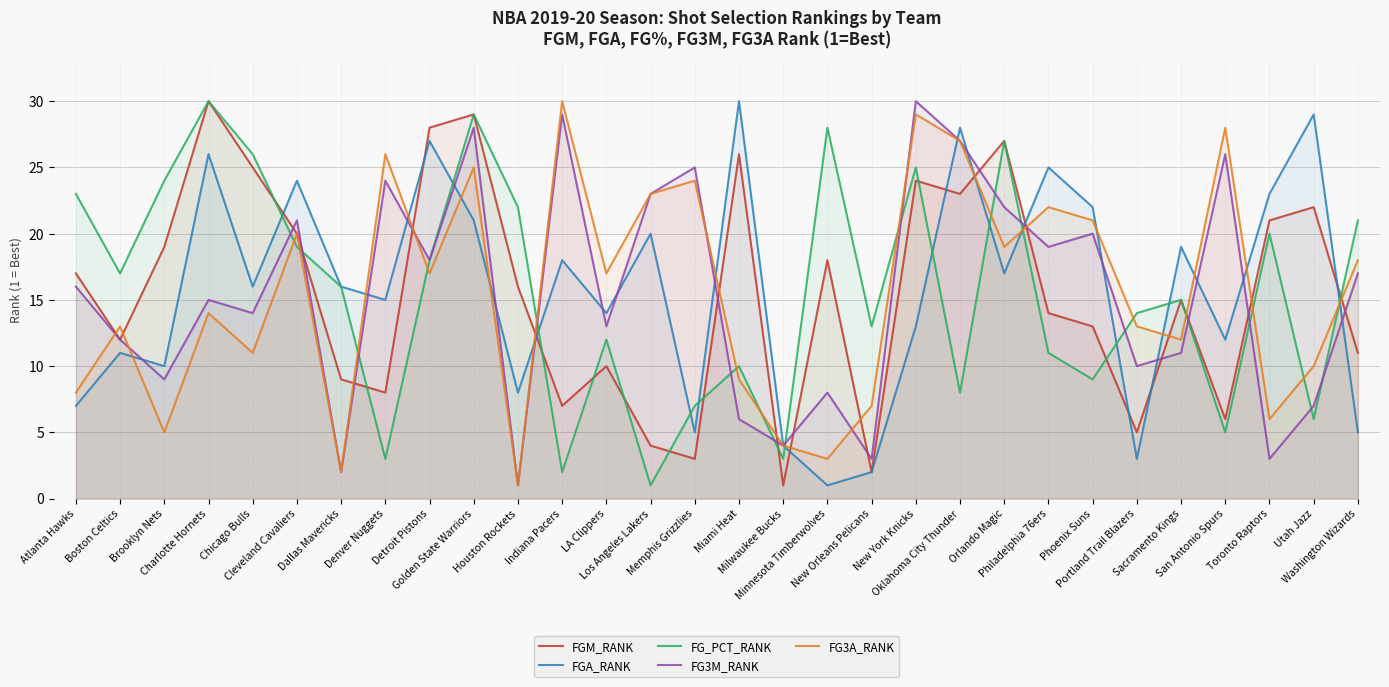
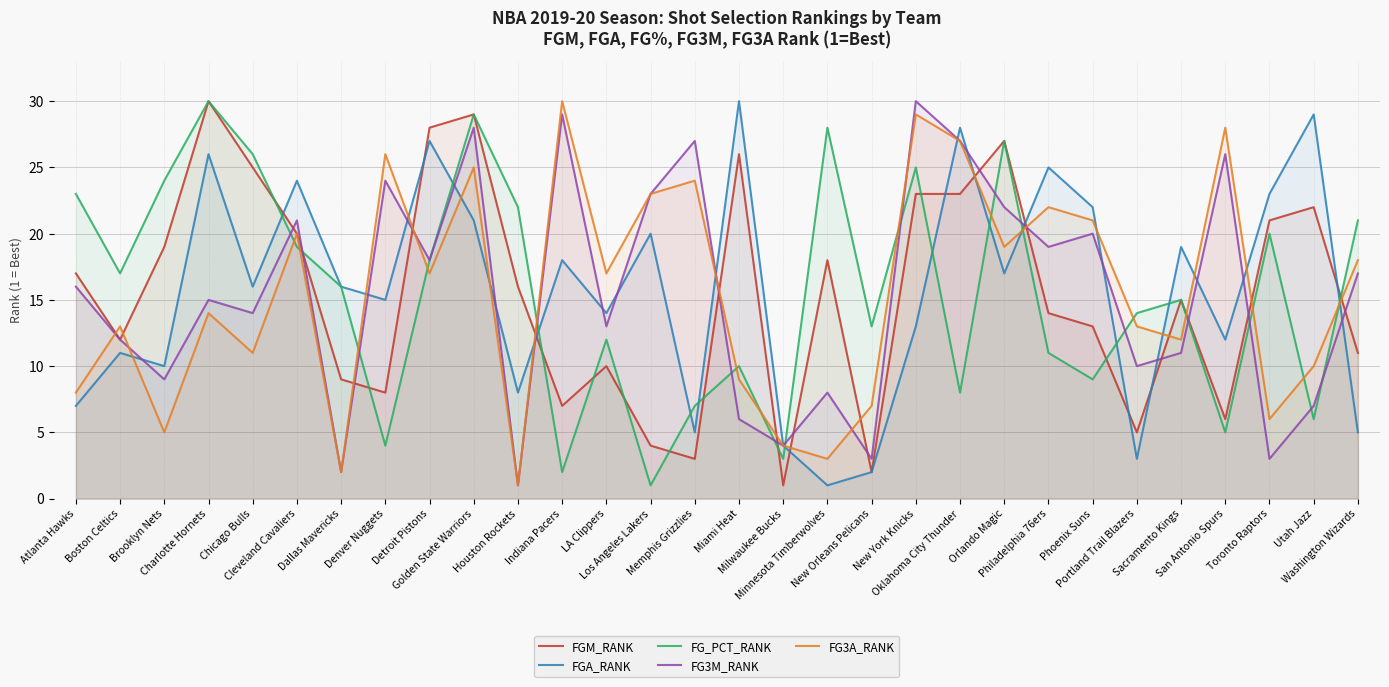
  {
    "FGM_RANK": {
      "Atlanta Hawks": 17,
      "Brooklyn Nets": 19,
      "Chicago Bulls": 25,
      "Dallas Mavericks": 9,
      "Denver Nuggets": 8,
      "Detroit Pistons": 28,
      "Houston Rockets": 16,
      "Indiana Pacers": 7,
      "LA Clippers": 10,
      "Los Angeles Lakers": 4,
      "Memphis Grizzlies": 3,
      "Miami Heat": 26,
      "Milwaukee Bucks": 1,
      "Minnesota Timberwolves": 18,
-     "New York Knicks": 24,
+     "New York Knicks": 23,
      "Oklahoma City Thunder": 23,
      "Philadelphia 76ers": 14,
      "Phoenix Suns": 13,
      "Portland Trail Blazers": 5,
      "San Antonio Spurs": 6,
      "Toronto Raptors": 21,
      "Utah Jazz": 22,
      "Washington Wizards": 11
    },
    "FGA_RANK": {
      "Atlanta Hawks": 7,
      "Boston Celtics": 11,
      "Brooklyn Nets": 10,
      "Charlotte Hornets": 26,
      "Chicago Bulls": 16,
      "Cleveland Cavaliers": 24,
      "Denver Nuggets": 15,
      "Detroit Pistons": 27,
      "Golden State Warriors": 21,
      "Houston Rockets": 8,
      "Indiana Pacers": 18,
      "LA Clippers": 14,
      "Los Angeles Lakers": 20,
      "Memphis Grizzlies": 5,
      "Miami Heat": 30,
      "Minnesota Timberwolves": 1,
      "New York Knicks": 13,
      "Oklahoma City Thunder": 28,
      "Orlando Magic": 17,
      "Philadelphia 76ers": 25,
      "Phoenix Suns": 22,
      "Portland Trail Blazers": 3,
      "Sacramento Kings": 19,
      "San Antonio Spurs": 12,
      "Toronto Raptors": 23,
      "Utah Jazz": 29,
      "Washington Wizards": 5
    },
    "FG_PCT_RANK": {
      "Atlanta Hawks": 23,
      "Boston Celtics": 17,
      "Brooklyn Nets": 24,
      "Chicago Bulls": 26,
      "Cleveland Cavaliers": 19,
-     "Denver Nuggets": 3,
+     "Denver Nuggets": 4,
      "Houston Rockets": 22,
      "Indiana Pacers": 2,
      "LA Clippers": 12,
      "Los Angeles Lakers": 1,
      "Memphis Grizzlies": 7,
      "Miami Heat": 10,
      "Milwaukee Bucks": 3,
      "Minnesota Timberwolves": 28,
      "New Orleans Pelicans": 13,
      "New York Knicks": 25,
      "Oklahoma City Thunder": 8,
      "Philadelphia 76ers": 11,
      "Phoenix Suns": 9,
      "Portland Trail Blazers": 14,
      "San Antonio Spurs": 5,
      "Toronto Raptors": 20,
      "Utah Jazz": 6,
      "Washington Wizards": 21
    },
    "FG3M_RANK": {
      "Atlanta Hawks": 16,
      "Brooklyn Nets": 9,
      "Charlotte Hornets": 15,
      "Chicago Bulls": 14,
      "Cleveland Cavaliers": 21,
      "Denver Nuggets": 24,
      "Golden State Warriors": 28,
      "Indiana Pacers": 29,
      "LA Clippers": 13,
-     "Memphis Grizzlies": 25,
+     "Memphis Grizzlies": 27,
      "Miami Heat": 6,
      "Minnesota Timberwolves": 8,
      "New Orleans Pelicans": 3,
      "New York Knicks": 30,
      "Orlando Magic": 22,
      "Philadelphia 76ers": 19,
      "Phoenix Suns": 20,
      "Portland Trail Blazers": 10,
      "Sacramento Kings": 11,
      "San Antonio Spurs": 26,
      "Toronto Raptors": 3,
      "Utah Jazz": 7,
      "Washington Wizards": 17
    },
    "FG3A_RANK": {
      "Atlanta Hawks": 8,
      "Boston Celtics": 13,
      "Brooklyn Nets": 5,
      "Charlotte Hornets": 14,
      "Chicago Bulls": 11,
      "Denver Nuggets": 26,
      "Detroit Pistons": 17,
      "Golden State Warriors": 25,
      "Indiana Pacers": 30,
      "LA Clippers": 17,
      "Memphis Grizzlies": 24,
      "Miami Heat": 9,
      "Minnesota Timberwolves": 3,
      "New Orleans Pelicans": 7,
      "New York Knicks": 29,
      "Orlando Magic": 19,
      "Philadelphia 76ers": 22,
      "Phoenix Suns": 21,
      "Portland Trail Blazers": 13,
      "Sacramento Kings": 12,
      "San Antonio Spurs": 28,
      "Toronto Raptors": 6,
      "Utah Jazz": 10,
      "Washington Wizards": 18
    }
  }
